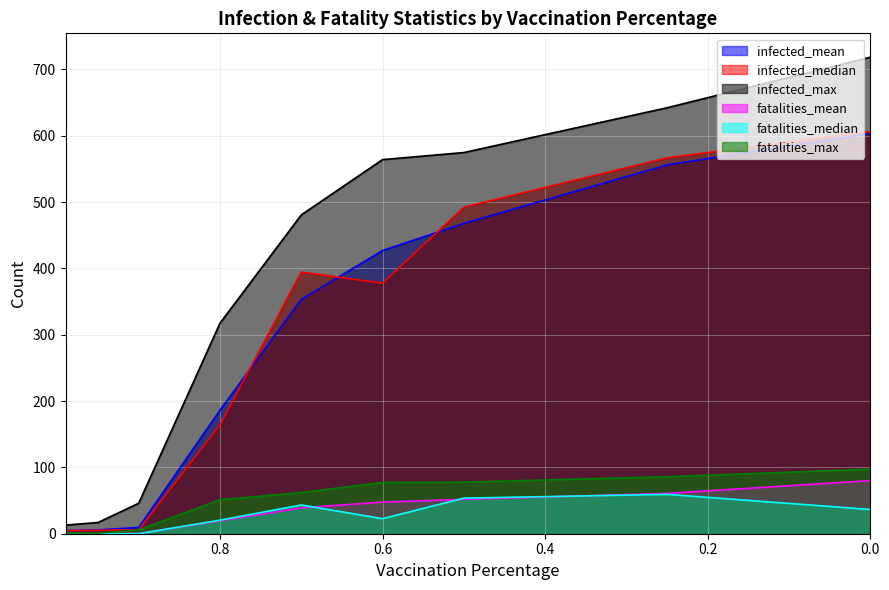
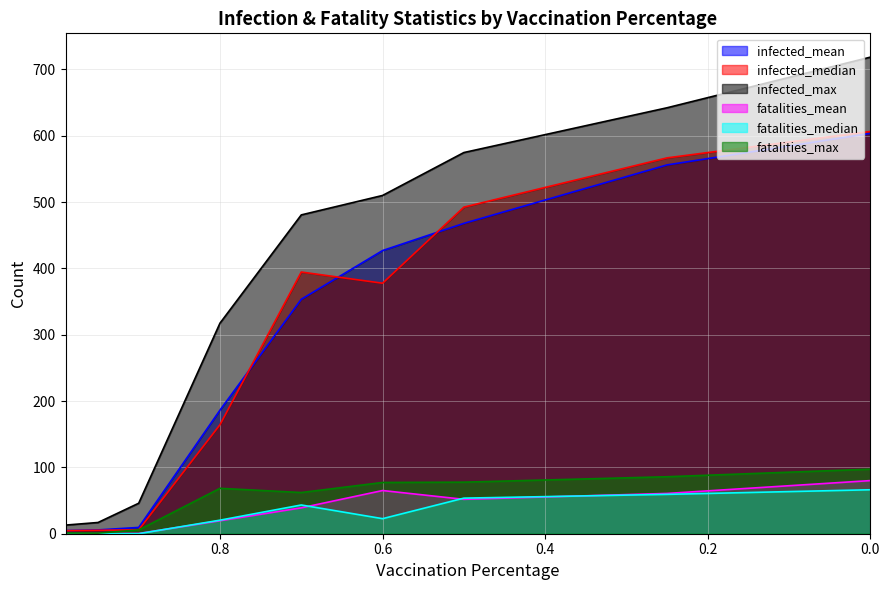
  {
    "infected_mean": {
      "0.8": 190,
      "0.6": 430
    },
    "infected_median": {
      "0.8": 160,
      "0.6": 380
    },
    "infected_max": {
      "0.8": 320,
-     "0.6": 560,
+     "0.6": 510,
      "0.0": 720
    },
    "fatalities_mean": {
-     "0.6": 50,
+     "0.6": 70,
      "0.0": 80
    },
    "fatalities_median": {
      "0.6": 20,
-     "0.0": 40
+     "0.0": 70
    },
    "fatalities_max": {
-     "0.8": 50,
+     "0.8": 70,
      "0.6": 80,
      "0.0": 100
    }
  }
